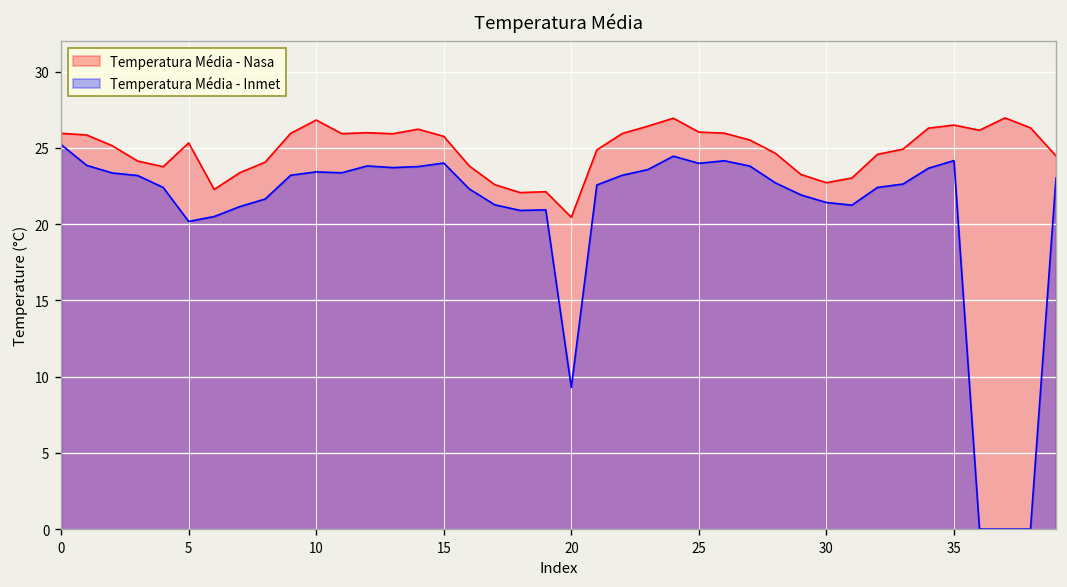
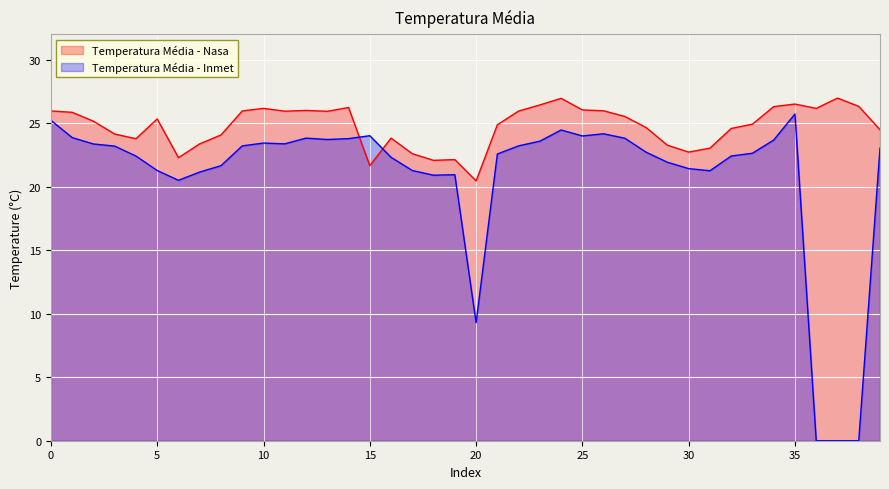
  {
    "Temperatura Média - Nasa": {
      "0": 26.0,
      "5": 25.3,
-     "10": 26.8,
-     "15": 25.8,
+     "10": 26.2,
+     "15": 21.7,
      "20": 20.5,
      "25": 26.0,
      "30": 22.7,
      "35": 26.5
    },
    "Temperatura Média - Inmet": {
      "0": 25.2,
-     "5": 20.2,
+     "5": 21.3,
      "10": 23.4,
      "15": 24.0,
      "20": 9.3,
      "25": 24.0,
      "30": 21.4,
-     "35": 24.2
+     "35": 25.7
    }
  }
